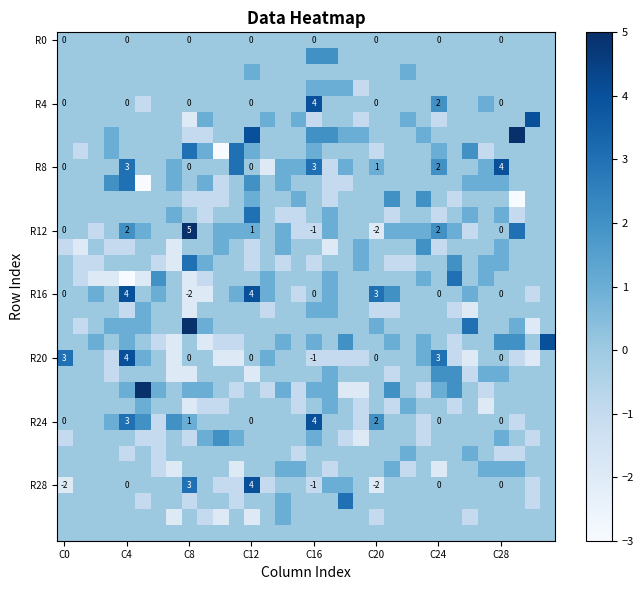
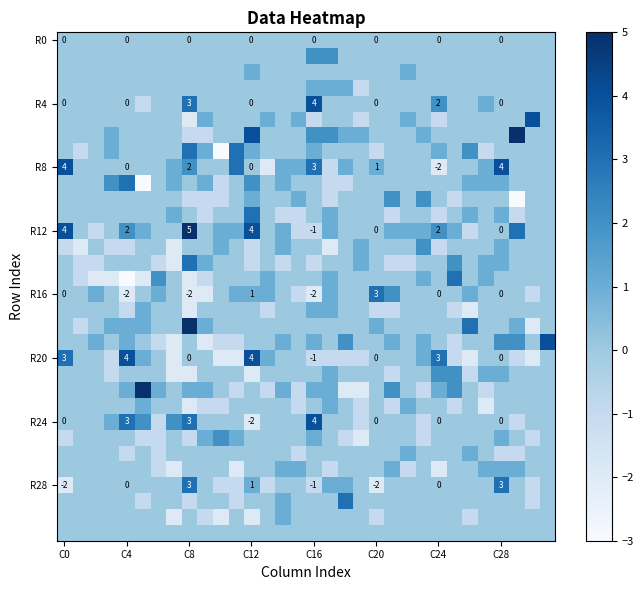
  {
    "R0": {
      "C0": 0,
      "C4": 0,
      "C8": 0,
      "C12": 0,
      "C16": 0,
      "C20": 0,
      "C24": 0,
      "C28": 0
    },
    "R4": {
      "C0": 0,
      "C4": 0,
-     "C8": 0,
+     "C8": 3,
      "C12": 0,
      "C16": 4,
      "C20": 0,
      "C24": 2,
      "C28": 0
    },
    "R8": {
-     "C0": 0,
-     "C4": 3,
-     "C8": 0,
+     "C0": 4,
+     "C4": 0,
+     "C8": 2,
      "C12": 0,
      "C16": 3,
      "C20": 1,
-     "C24": 2,
+     "C24": -2,
      "C28": 4
    },
    "R12": {
-     "C0": 0,
+     "C0": 4,
      "C4": 2,
      "C8": 5,
-     "C12": 1,
+     "C12": 4,
      "C16": -1,
-     "C20": -2,
+     "C20": 0,
      "C24": 2,
      "C28": 0
    },
    "R16": {
      "C0": 0,
-     "C4": 4,
+     "C4": -2,
      "C8": -2,
-     "C12": 4,
-     "C16": 0,
+     "C12": 1,
+     "C16": -2,
      "C20": 3,
      "C24": 0,
      "C28": 0
    },
    "R20": {
      "C0": 3,
      "C4": 4,
      "C8": 0,
-     "C12": 0,
+     "C12": 4,
      "C16": -1,
      "C20": 0,
      "C24": 3,
      "C28": 0
    },
    "R24": {
      "C0": 0,
      "C4": 3,
-     "C8": 1,
-     "C12": 0,
+     "C8": 3,
+     "C12": -2,
      "C16": 4,
-     "C20": 2,
+     "C20": 0,
      "C24": 0,
      "C28": 0
    },
    "R28": {
      "C0": -2,
      "C4": 0,
      "C8": 3,
-     "C12": 4,
+     "C12": 1,
      "C16": -1,
      "C20": -2,
      "C24": 0,
-     "C28": 0
+     "C28": 3
    }
  }
